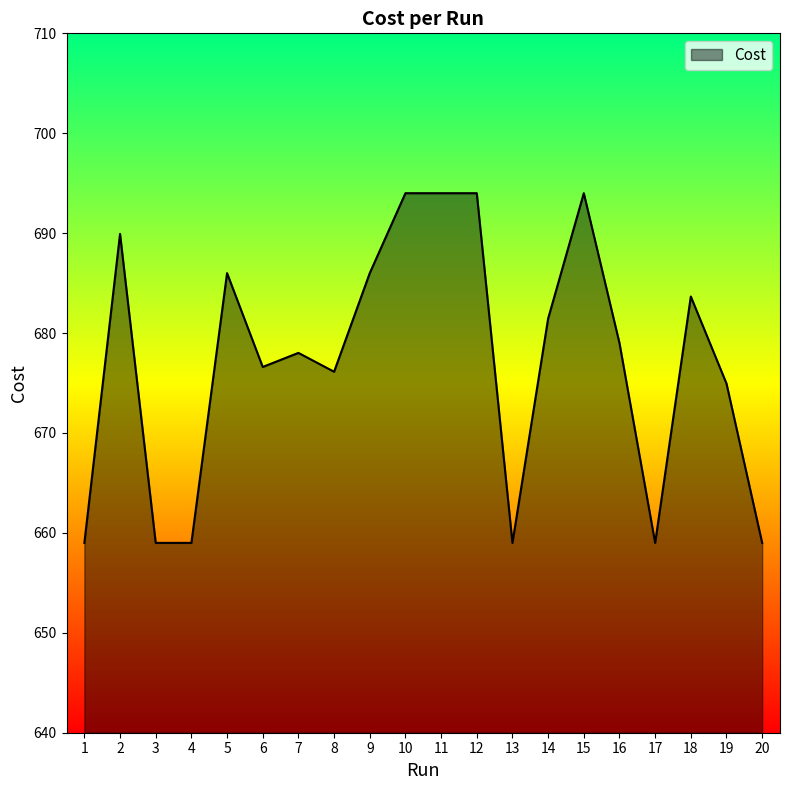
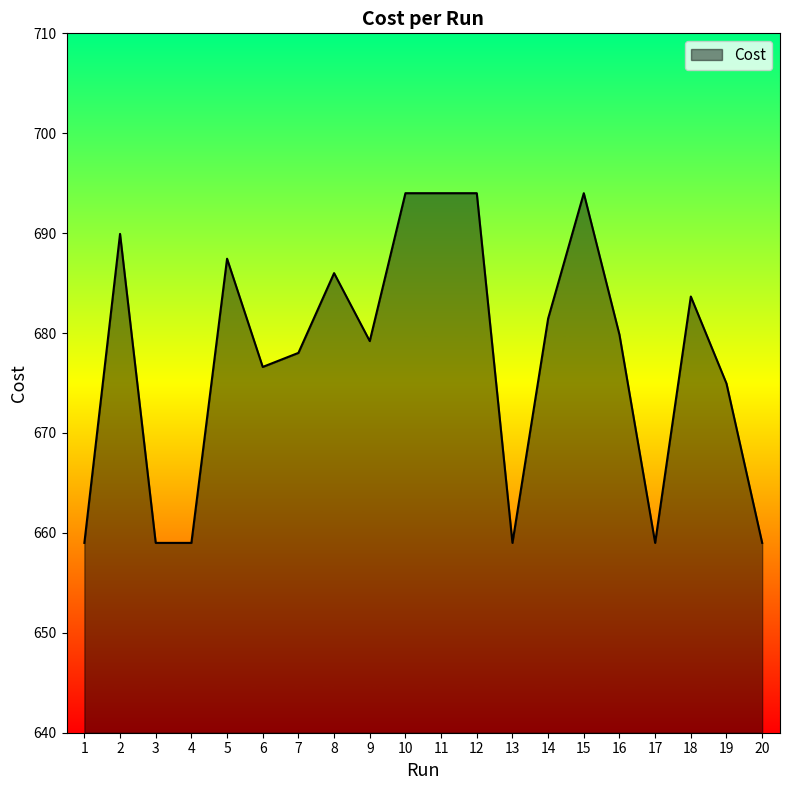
  {
    "1": 659,
    "2": 690,
    "3": 659,
    "4": 659,
-   "5": 686,
+   "5": 687,
    "6": 677,
    "7": 678,
-   "8": 676,
-   "9": 686,
+   "8": 686,
+   "9": 679,
    "10": 694,
    "11": 694,
    "12": 694,
    "13": 659,
    "14": 681,
    "15": 694,
-   "16": 679,
+   "16": 680,
    "17": 659,
    "18": 684,
    "19": 675,
    "20": 659
  }
